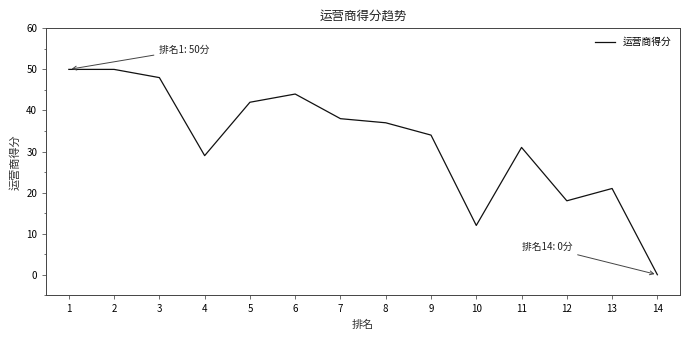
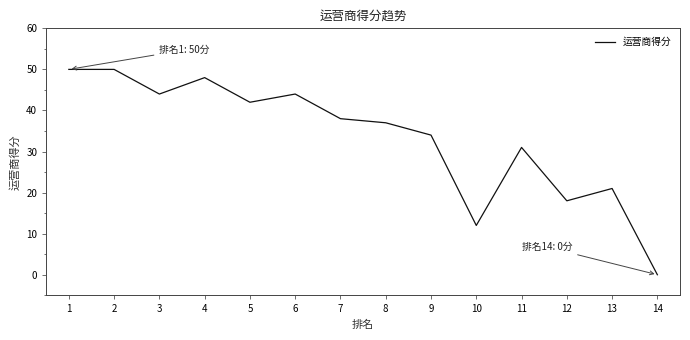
  {
    "1": 50,
-   "3": 48,
-   "4": 29,
+   "3": 44,
+   "4": 48,
    "5": 42,
    "6": 44,
    "7": 38,
    "8": 37,
    "9": 34,
    "10": 12,
    "11": 31,
    "12": 18,
    "13": 21
  }
